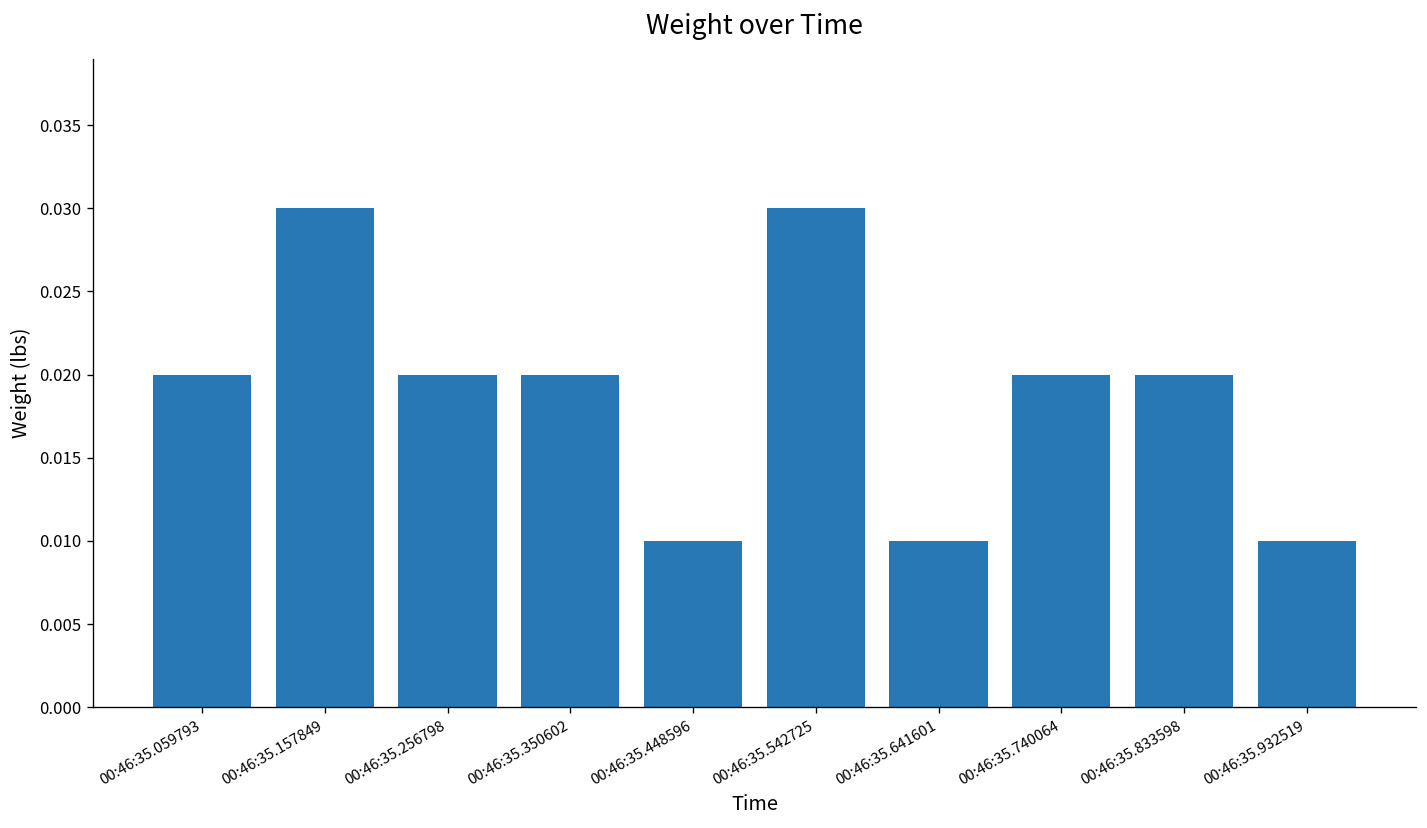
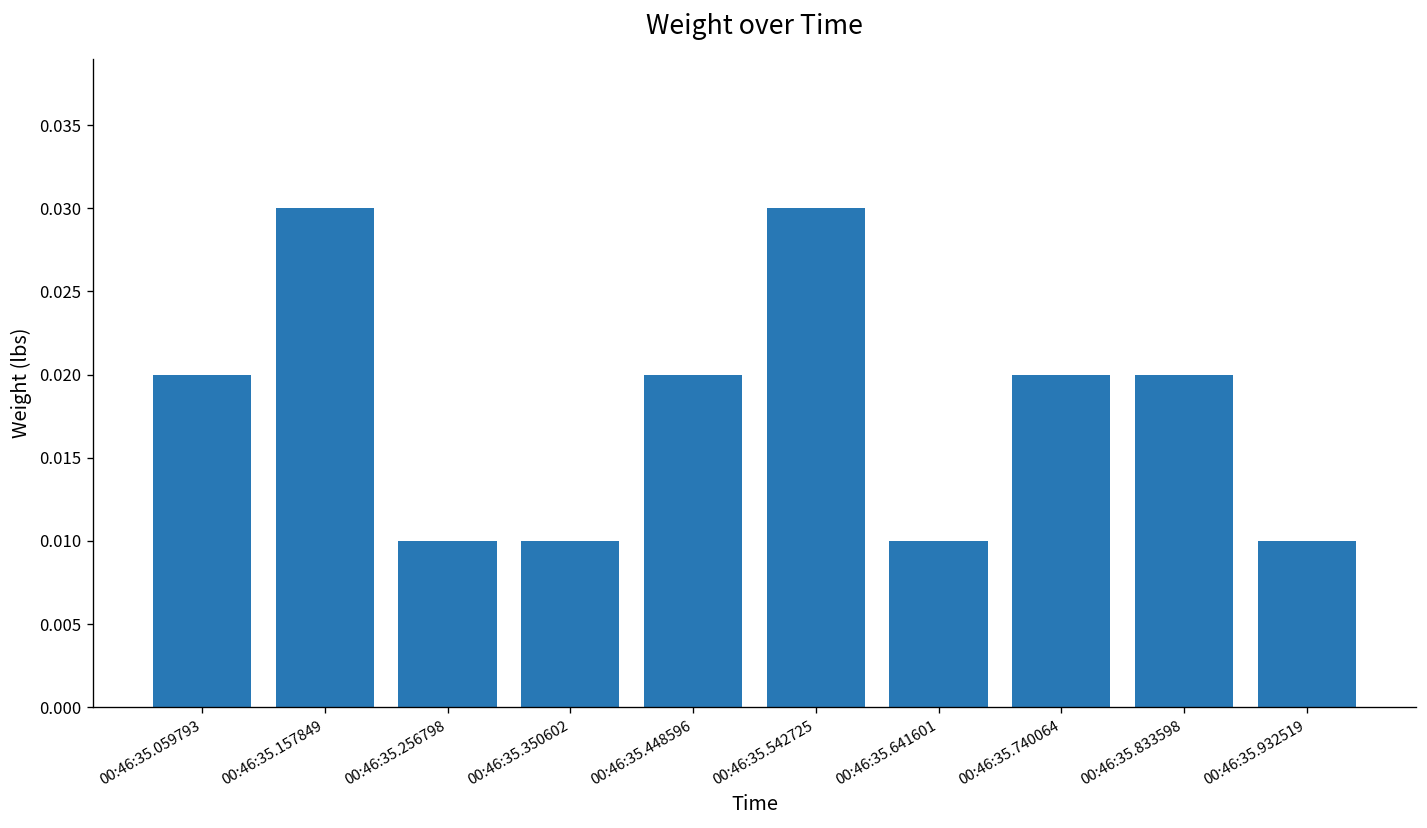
  {
    "00:46:35.059793": 0.02,
    "00:46:35.157849": 0.03,
-   "00:46:35.256798": 0.02,
-   "00:46:35.350602": 0.02,
-   "00:46:35.448596": 0.01,
+   "00:46:35.256798": 0.01,
+   "00:46:35.350602": 0.01,
+   "00:46:35.448596": 0.02,
    "00:46:35.542725": 0.03,
    "00:46:35.641601": 0.01,
    "00:46:35.740064": 0.02,
    "00:46:35.833598": 0.02,
    "00:46:35.932519": 0.01
  }
